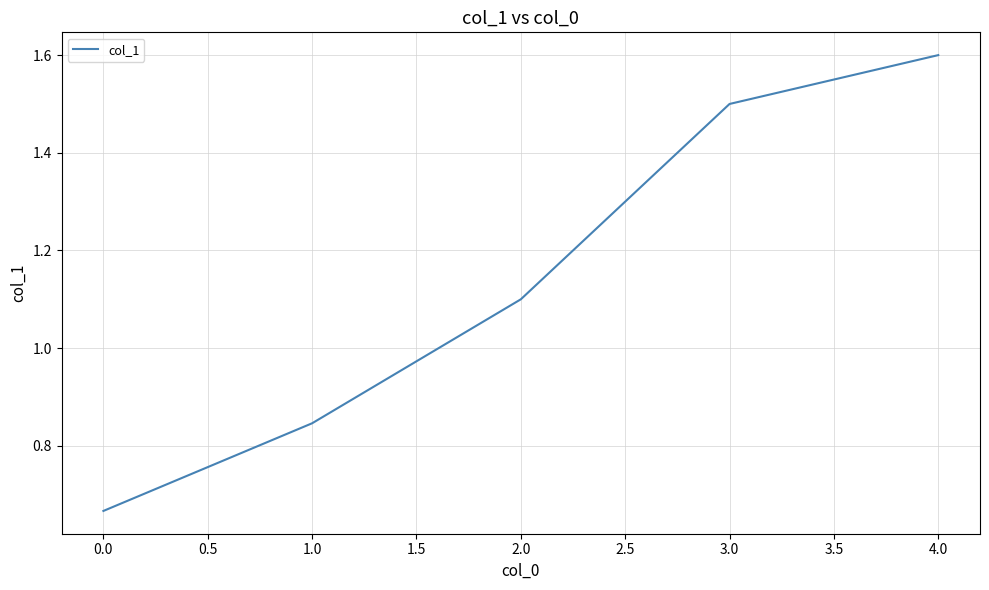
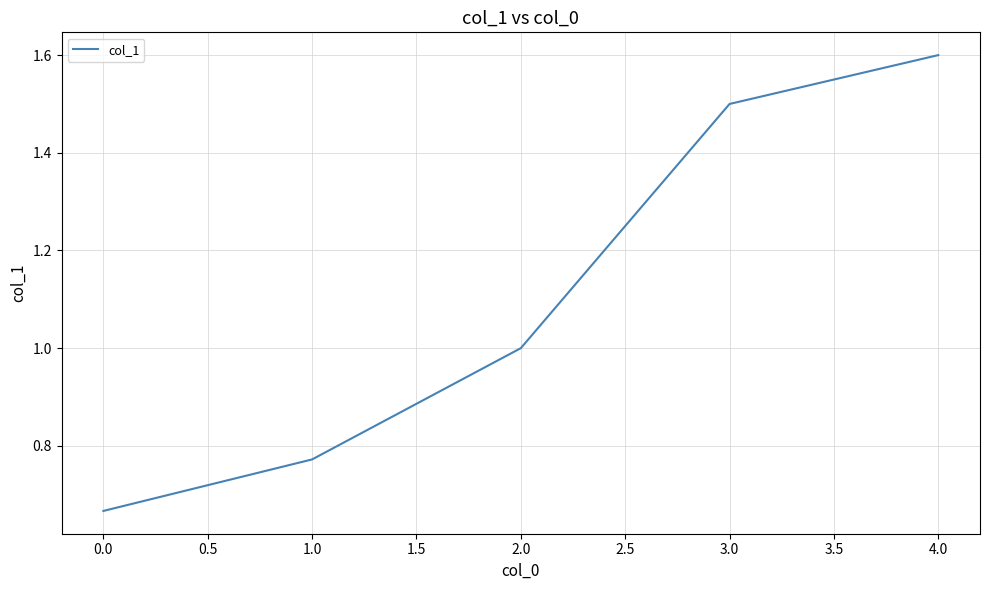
  {
    "0.0": 0.67,
-   "1.0": 0.85,
-   "2.0": 1.1,
+   "1.0": 0.77,
+   "2.0": 1.0,
    "3.0": 1.50,
    "4.0": 1.60
  }
